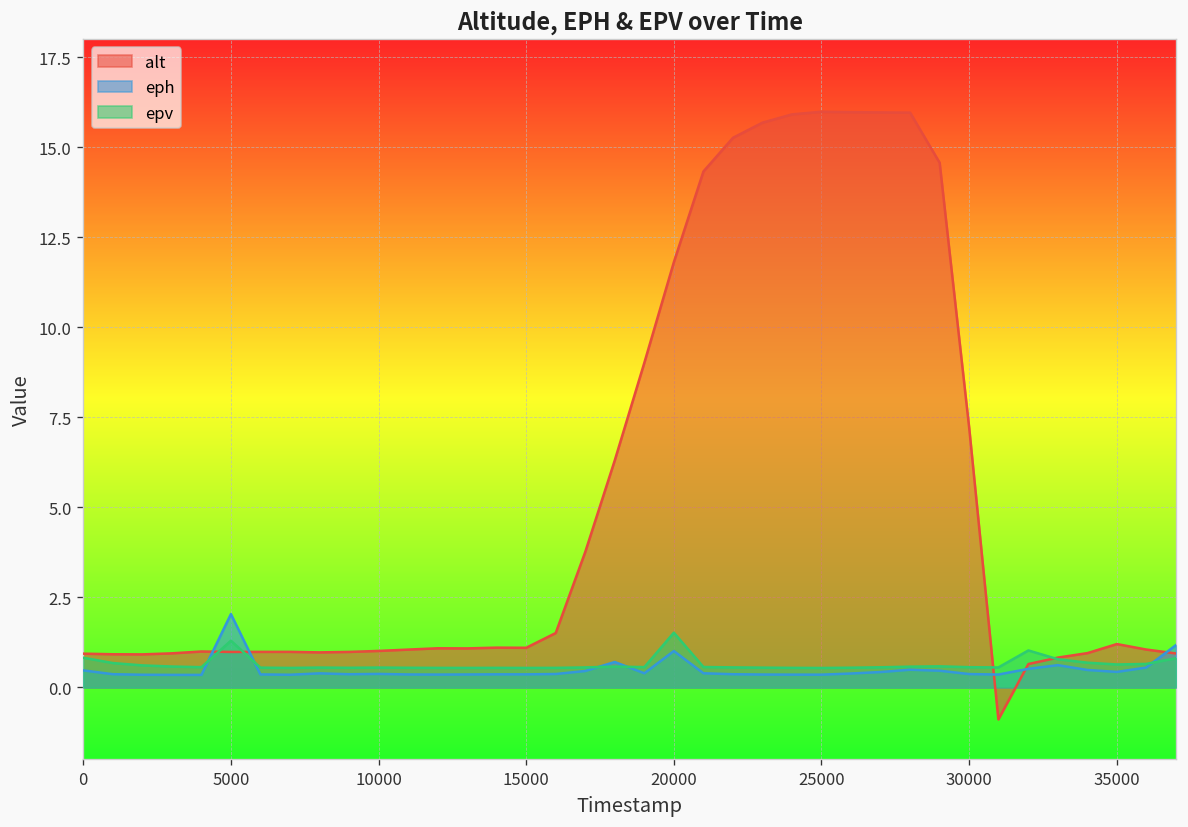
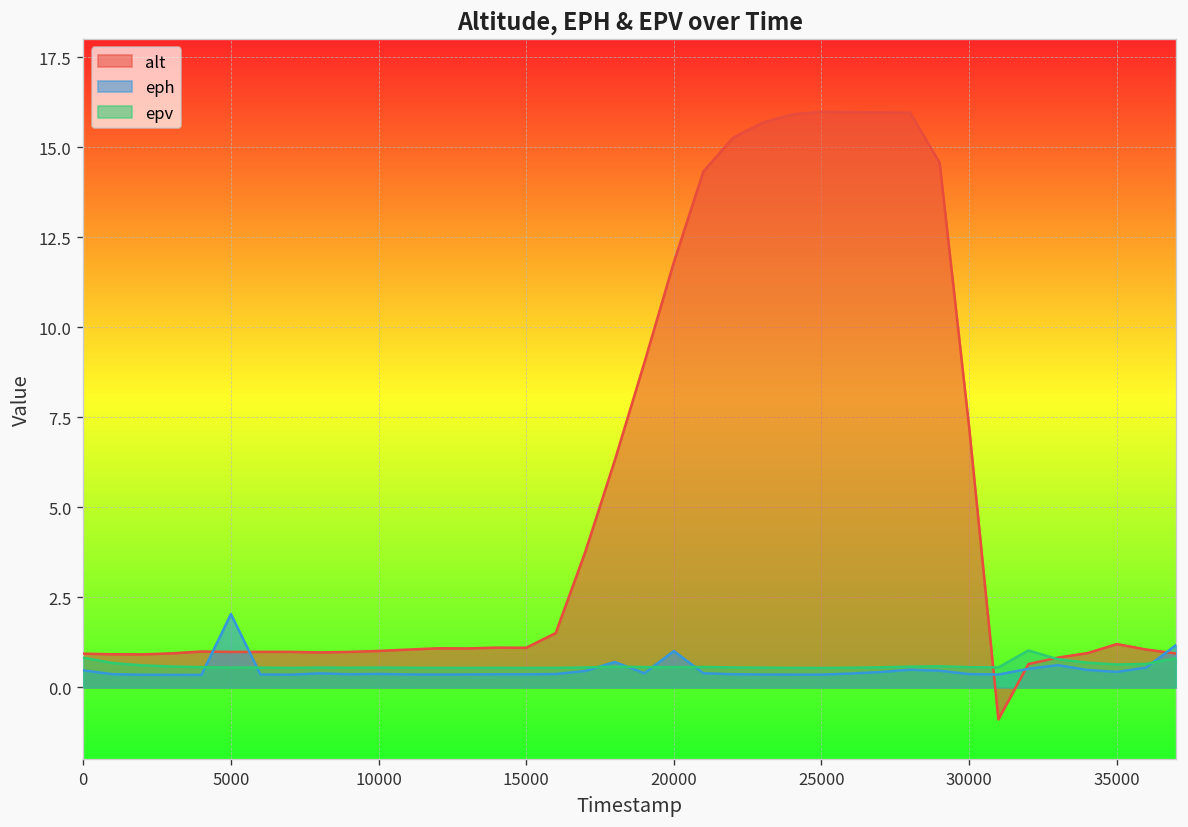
  {
    "eph": {
      "0": 0.5,
      "5000": 2.0,
      "20000": 1.0
    },
    "epv": {
      "0": 0.8,
-     "5000": 1.3,
-     "20000": 1.5
+     "5000": 0.6,
+     "20000": 0.6
    }
  }
